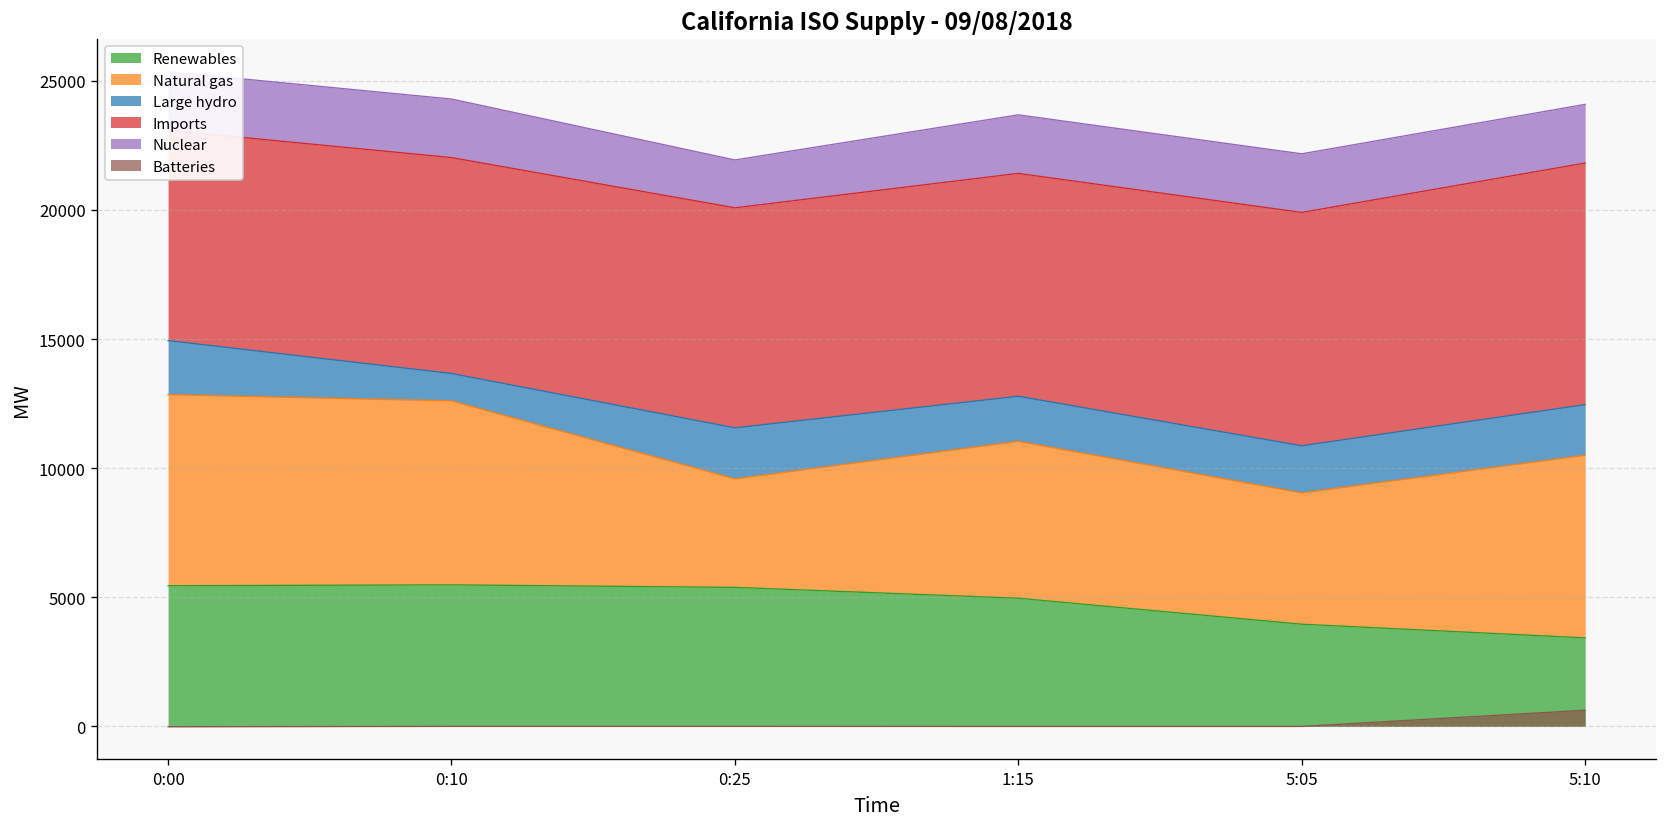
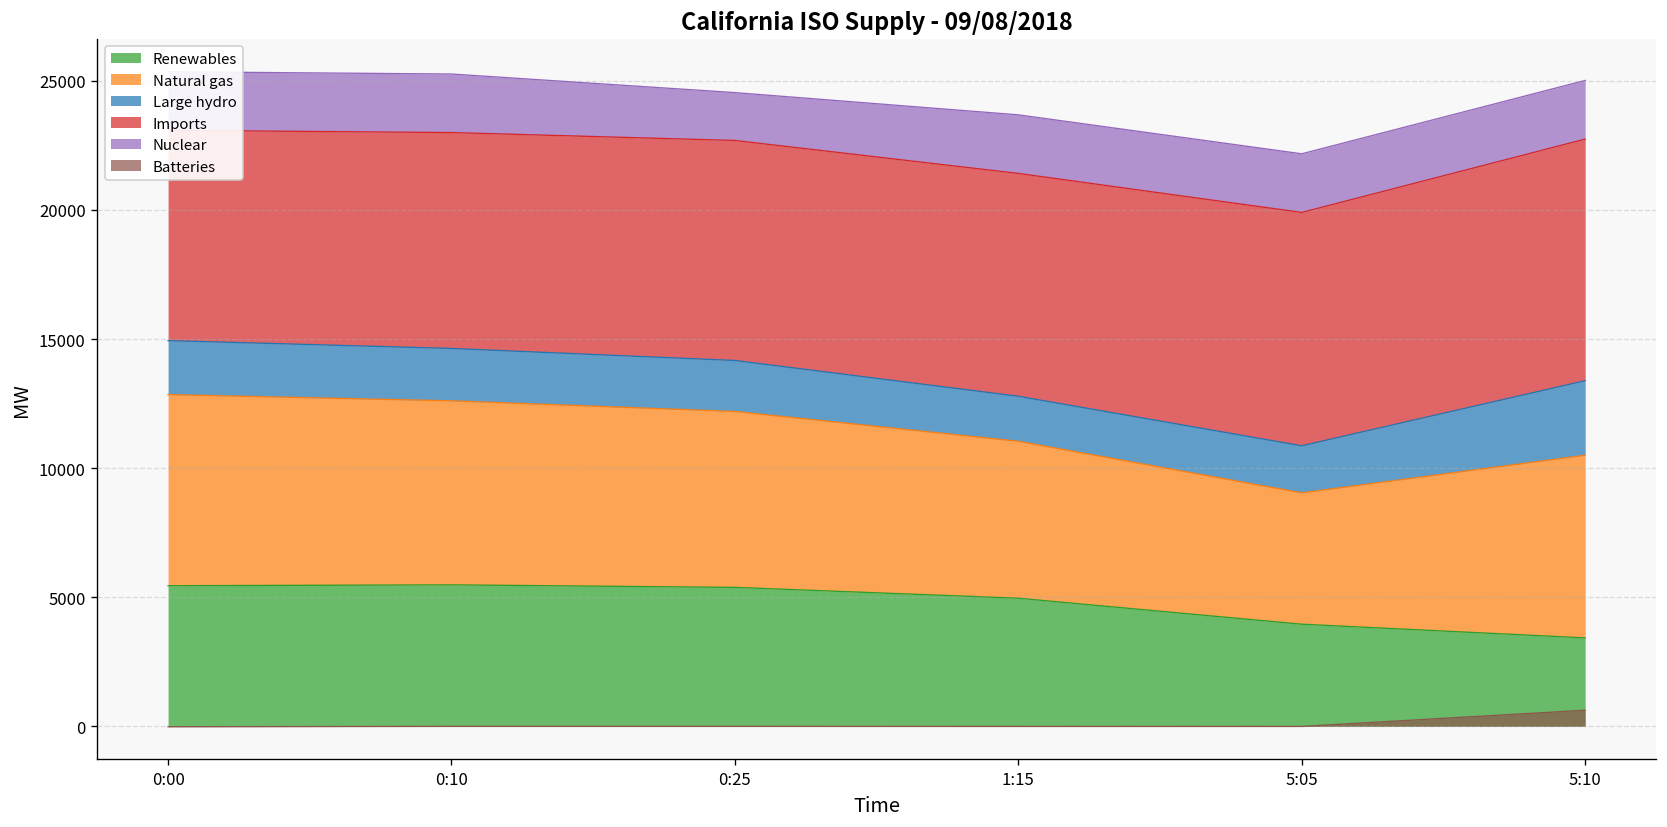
  {
    "Renewables": {
      "0:00": 5400,
      "0:10": 5500,
      "0:25": 5400,
      "1:15": 5000,
      "5:05": 4000,
      "5:10": 3400
    },
    "Natural gas": {
      "0:00": 7400,
      "0:10": 7100,
-     "0:25": 4200,
+     "0:25": 6800,
      "1:15": 6100,
      "5:05": 5100,
      "5:10": 7100
    },
    "Large hydro": {
      "0:00": 2100,
-     "0:10": 1100,
+     "0:10": 2000,
      "0:25": 2000,
      "1:15": 1700,
      "5:05": 1800,
-     "5:10": 2000
+     "5:10": 2900
    },
    "Imports": {
      "0:10": 8400,
      "0:25": 8500,
      "1:15": 8600,
      "5:05": 9000,
      "5:10": 9400
    },
    "Nuclear": {
      "0:10": 2300,
      "0:25": 1900,
      "1:15": 2300,
      "5:05": 2300,
      "5:10": 2300
    },
    "Batteries": {
      "0:00": 0,
      "0:10": 0,
      "0:25": 0,
      "1:15": 0,
      "5:05": 0,
      "5:10": 600
    }
  }
